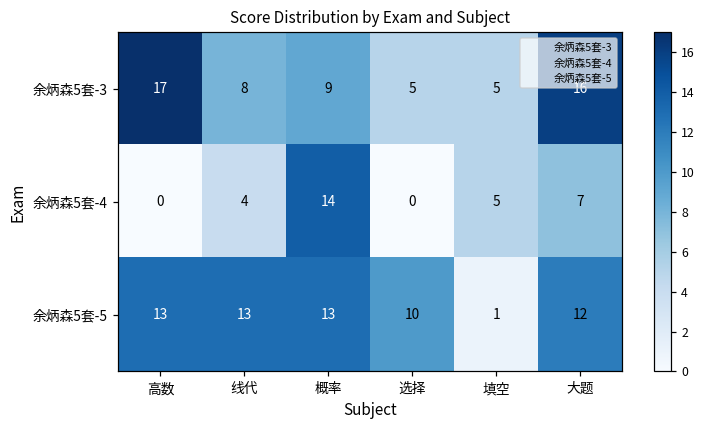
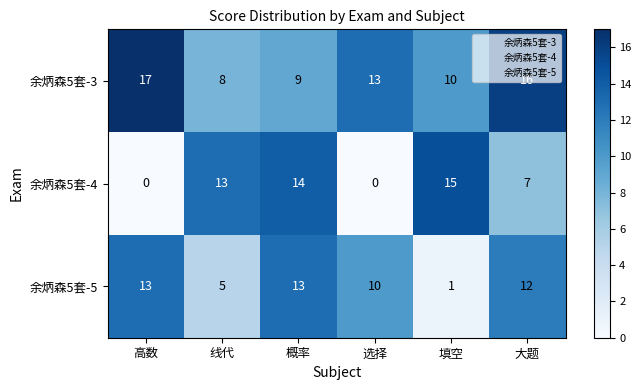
  {
    "余炳森5套-3": {
      "高数": 17,
      "线代": 8,
      "概率": 9,
-     "选择": 5,
-     "填空": 5
+     "选择": 13,
+     "填空": 10
    },
    "余炳森5套-4": {
      "高数": 0,
-     "线代": 4,
+     "线代": 13,
      "概率": 14,
      "选择": 0,
-     "填空": 5,
+     "填空": 15,
      "大题": 7
    },
    "余炳森5套-5": {
      "高数": 13,
-     "线代": 13,
+     "线代": 5,
      "概率": 13,
      "选择": 10,
      "填空": 1,
      "大题": 12
    }
  }
